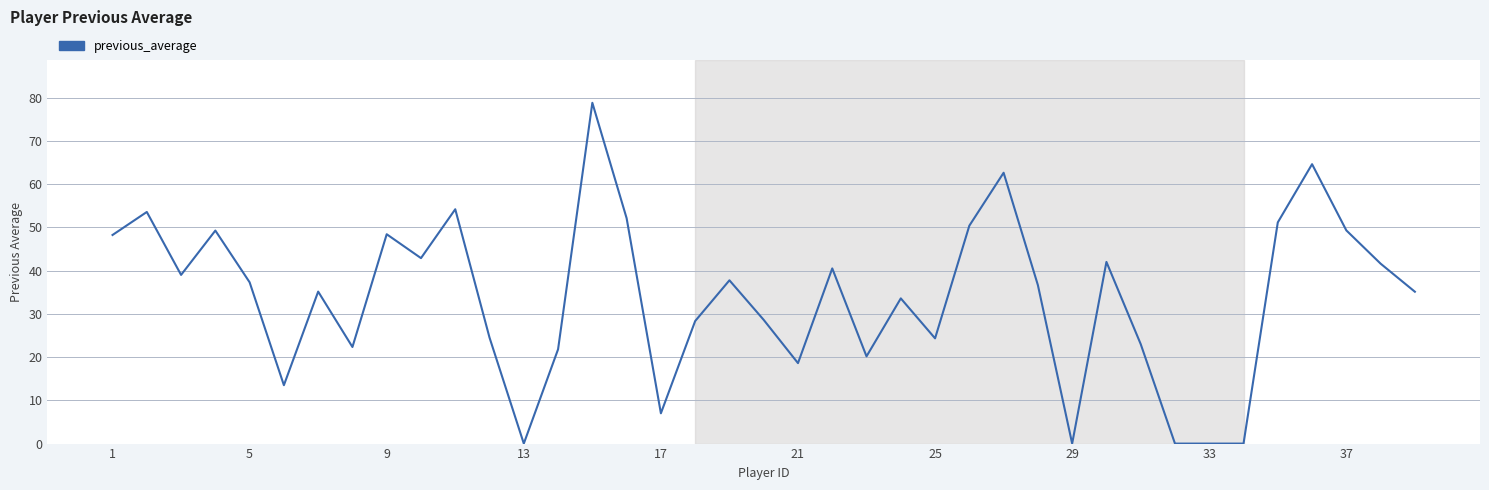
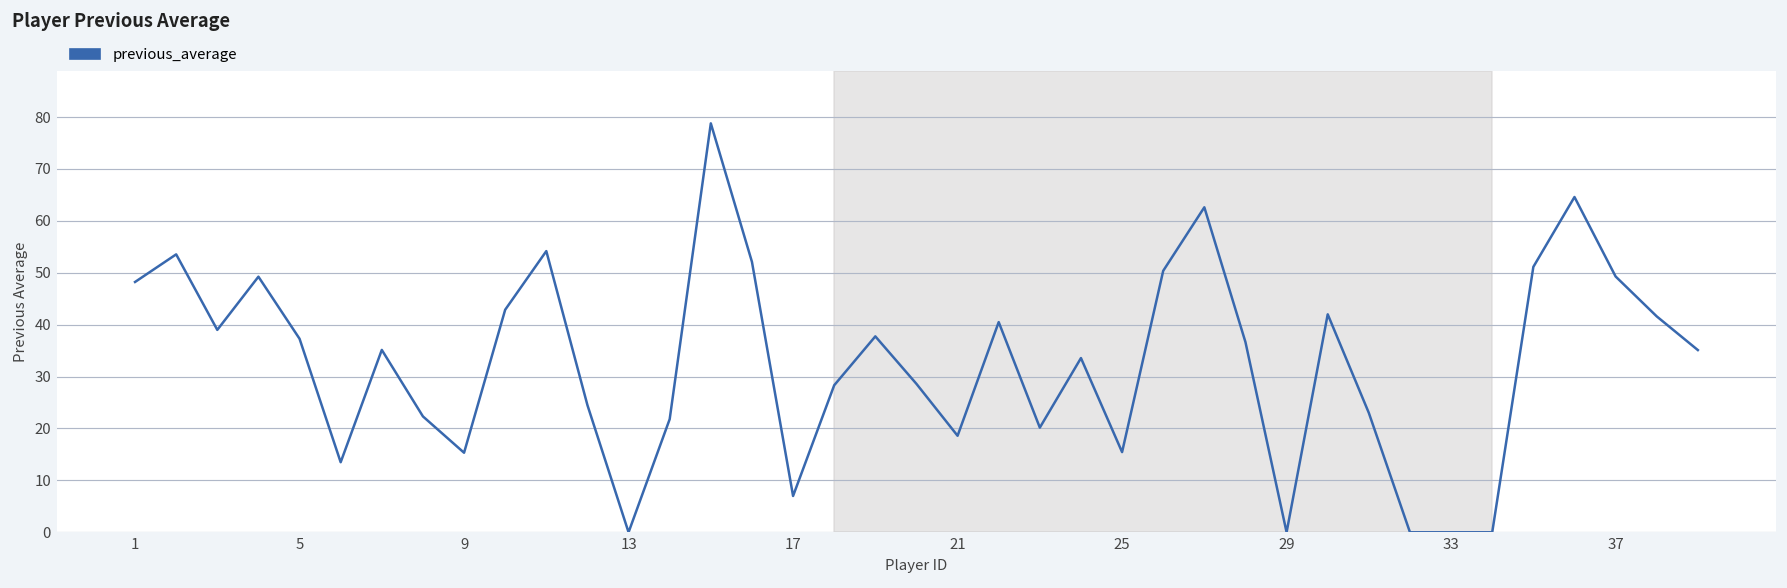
  {
    "1": 48,
    "5": 37,
-   "9": 48,
+   "9": 15,
    "13": 0,
    "17": 7,
    "21": 19,
-   "25": 24,
+   "25": 15,
    "29": 0,
    "33": 0,
    "37": 49
  }
